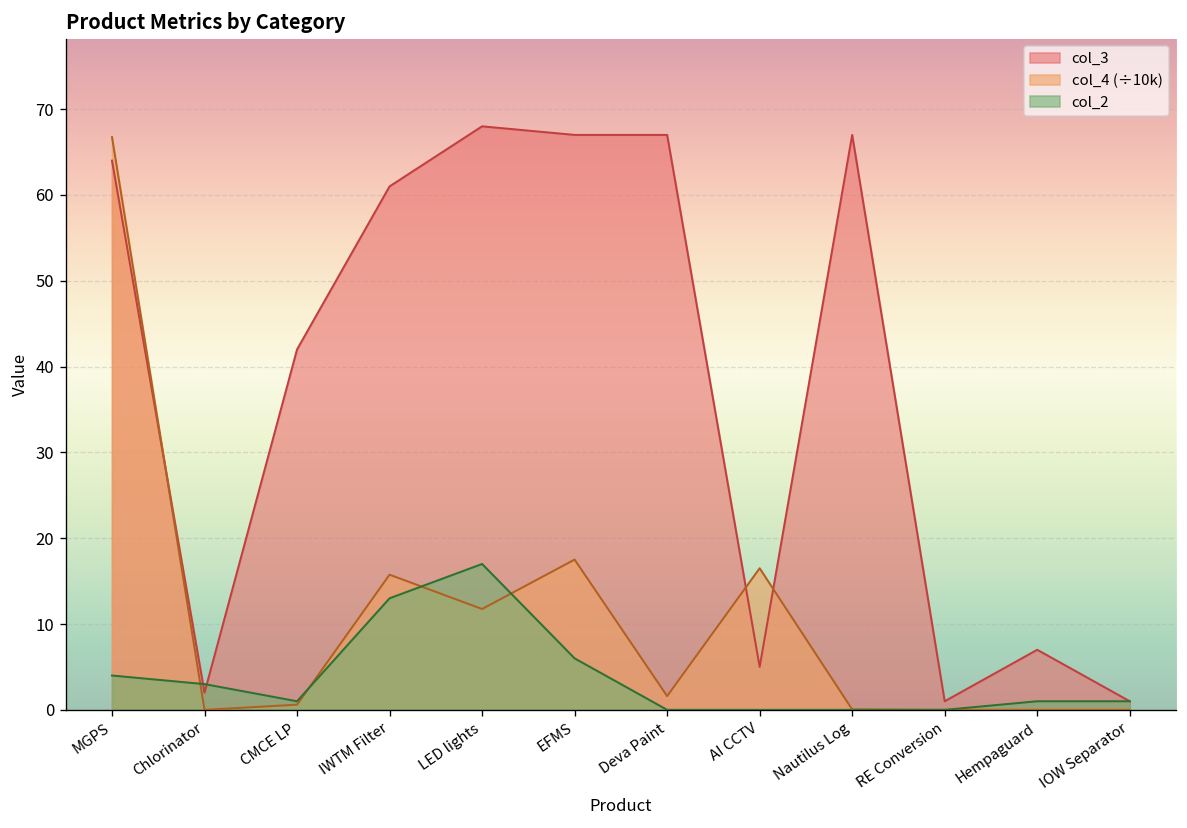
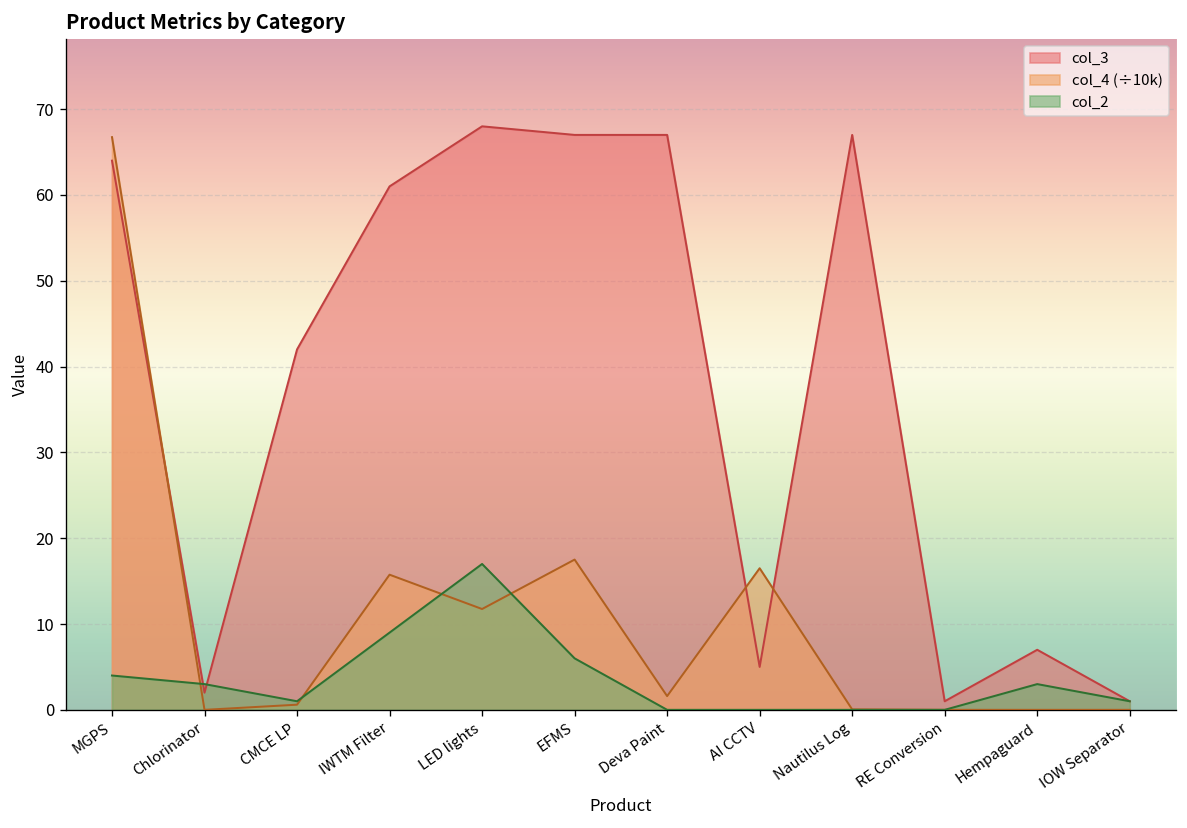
  {
    "col_2": {
      "MGPS": 4,
      "Chlorinator": 3,
      "CMCE LP": 1,
-     "IWTM Filter": 13,
+     "IWTM Filter": 9,
      "LED lights": 17,
      "EFMS": 6,
      "Deva Paint": 0,
      "AI CCTV": 0,
-     "Hempaguard": 1
+     "Hempaguard": 3
    }
  }
